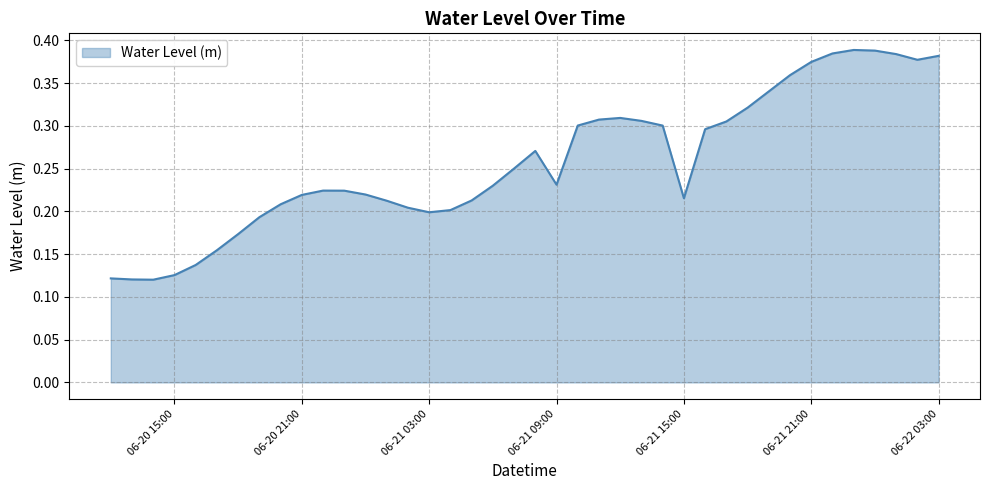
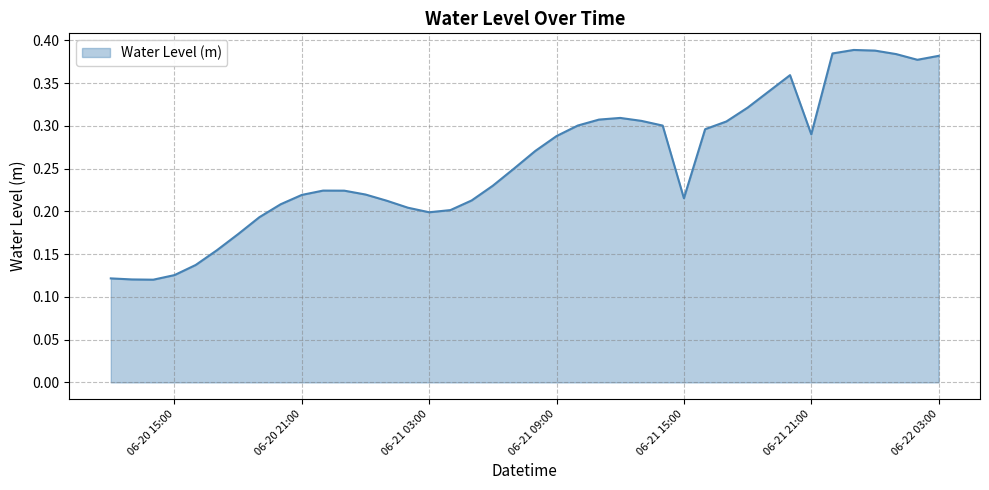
  {
    "06-20 15:00": 0.13,
    "06-20 21:00": 0.22,
    "06-21 03:00": 0.20,
-   "06-21 09:00": 0.23,
+   "06-21 09:00": 0.29,
    "06-21 15:00": 0.22,
-   "06-21 21:00": 0.37,
+   "06-21 21:00": 0.29,
    "06-22 03:00": 0.38
  }
